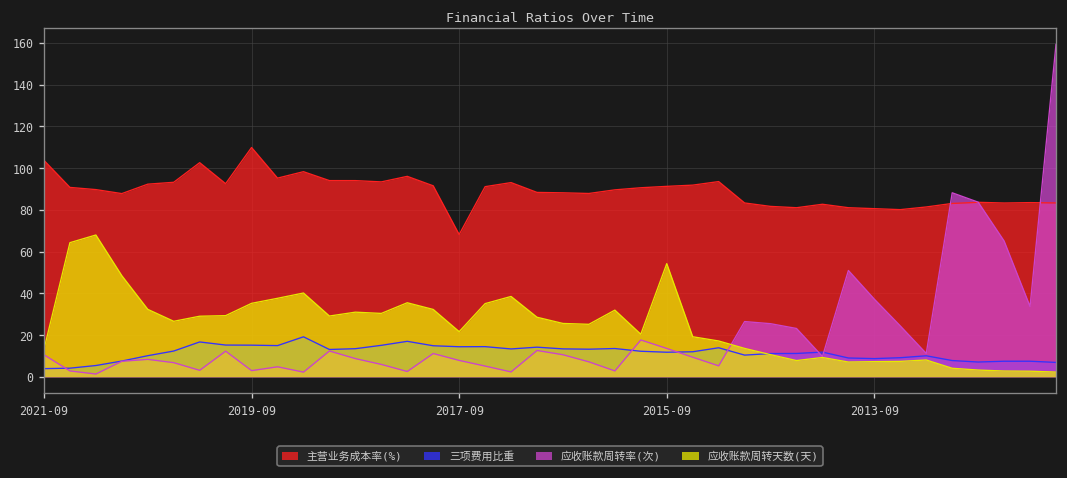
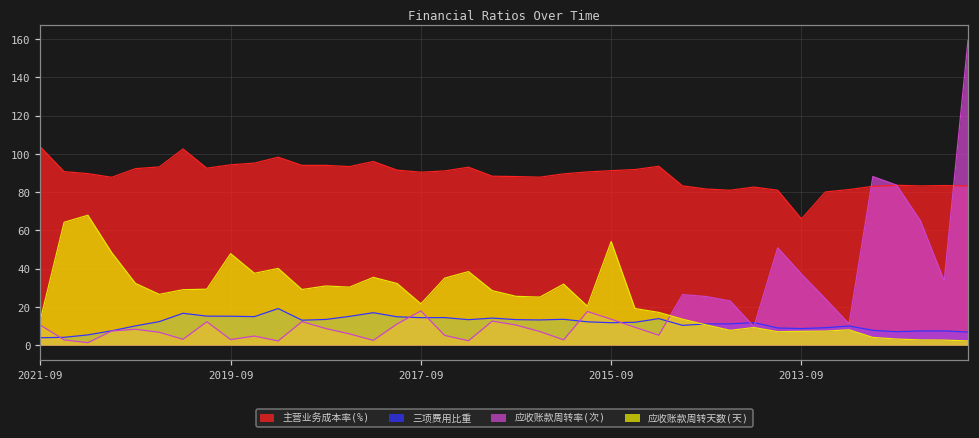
  {
    "主营业务成本率(%)": {
      "2021-09": 104,
-     "2019-09": 110,
-     "2017-09": 68,
+     "2019-09": 94,
+     "2017-09": 90,
      "2015-09": 91,
-     "2013-09": 81
+     "2013-09": 66
    },
    "三项费用比重": {
      "2021-09": 4,
      "2019-09": 15,
      "2017-09": 14,
      "2015-09": 12,
      "2013-09": 9
    },
    "应收账款周转率(次)": {
      "2021-09": 11,
      "2019-09": 3,
-     "2017-09": 8,
+     "2017-09": 18,
      "2015-09": 14,
      "2013-09": 37
    },
    "应收账款周转天数(天)": {
      "2021-09": 13,
-     "2019-09": 35,
+     "2019-09": 48,
      "2017-09": 22,
      "2015-09": 54,
      "2013-09": 7
    }
  }
